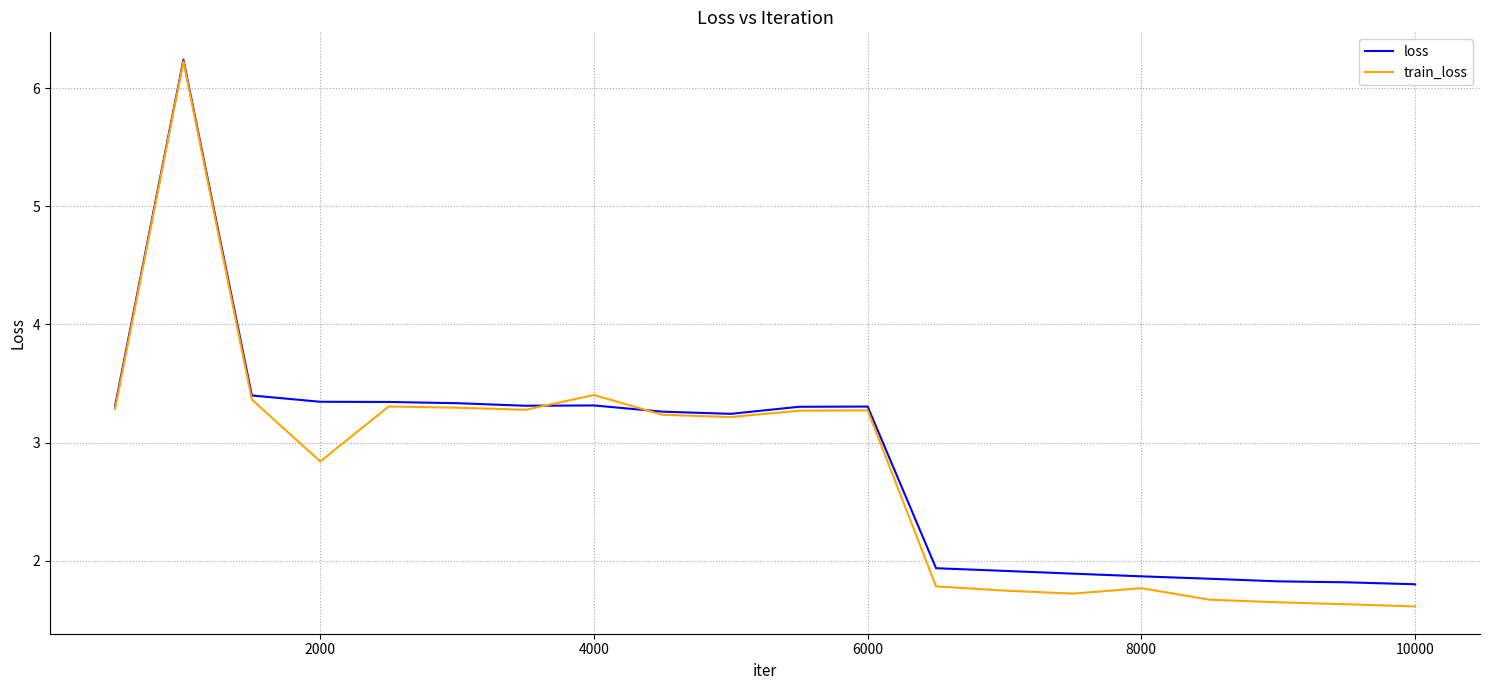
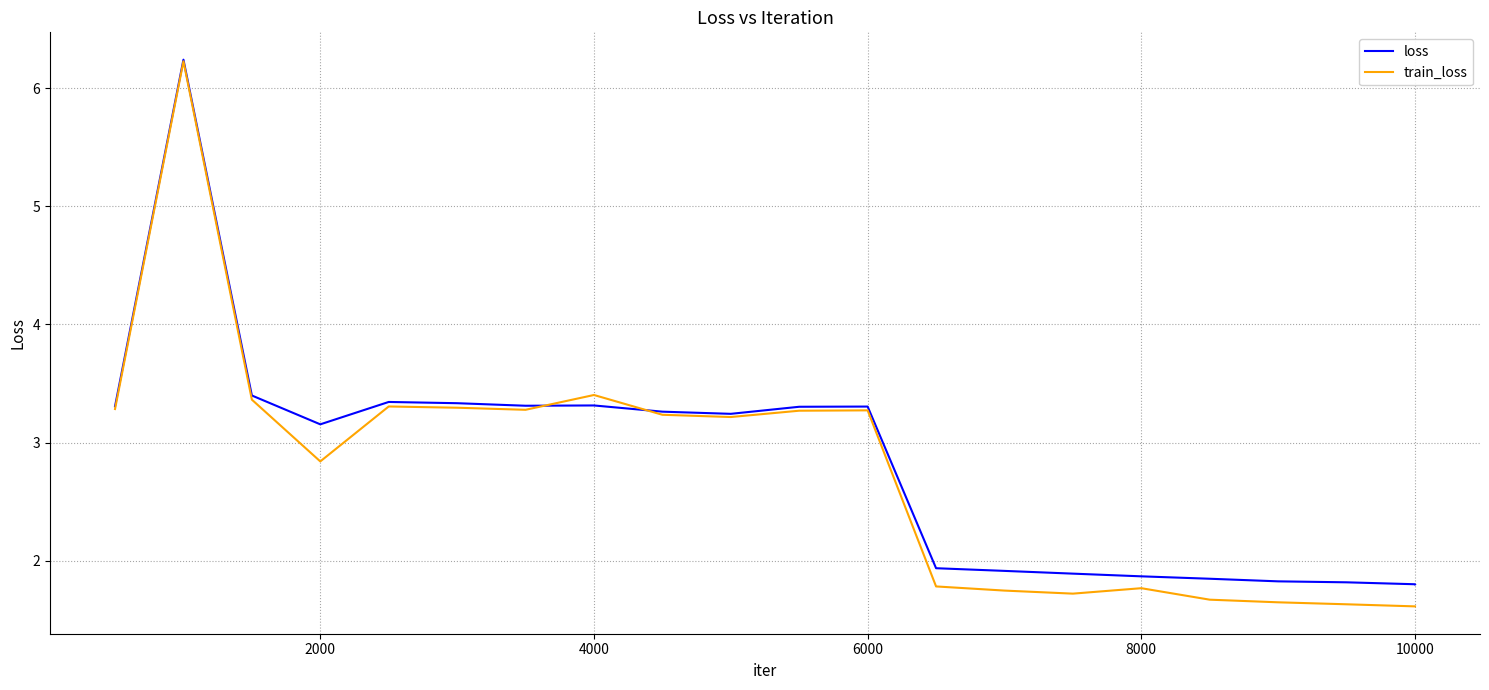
  {
    "loss": {
-     "2000": 3.35,
+     "2000": 3.15,
      "4000": 3.31,
      "6000": 3.30,
      "8000": 1.87,
      "10000": 1.80
    },
    "train_loss": {
      "2000": 2.84,
      "4000": 3.40,
      "6000": 3.27,
      "8000": 1.77,
      "10000": 1.61
    }
  }
